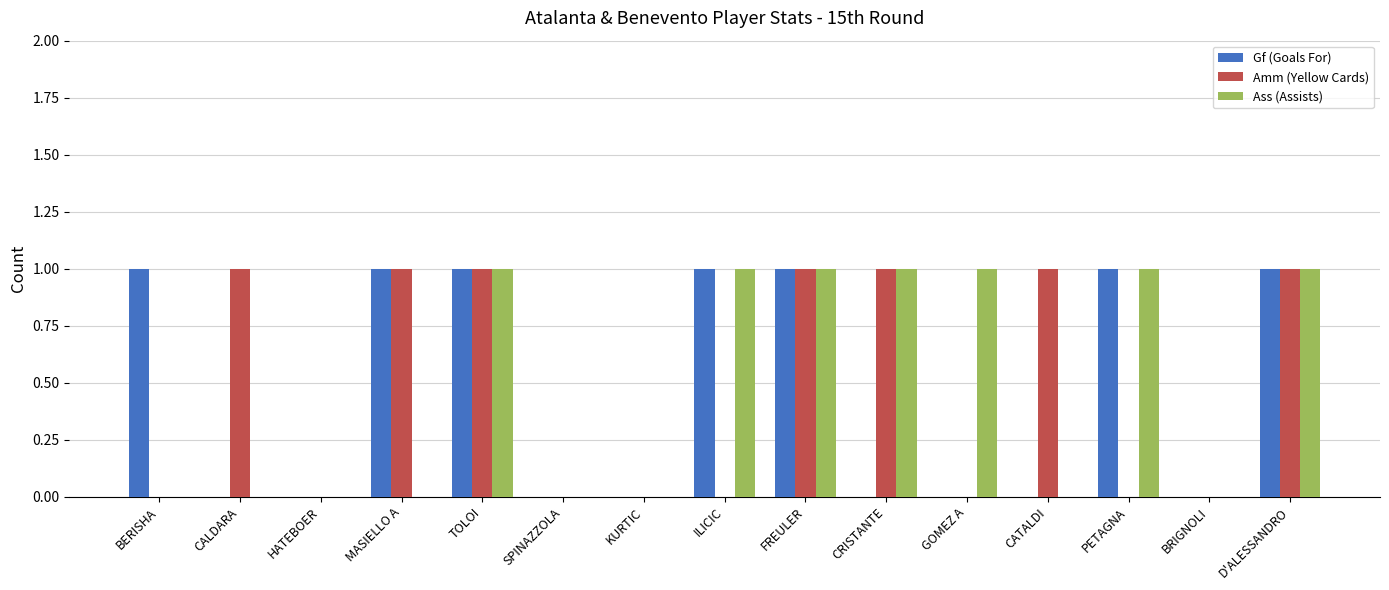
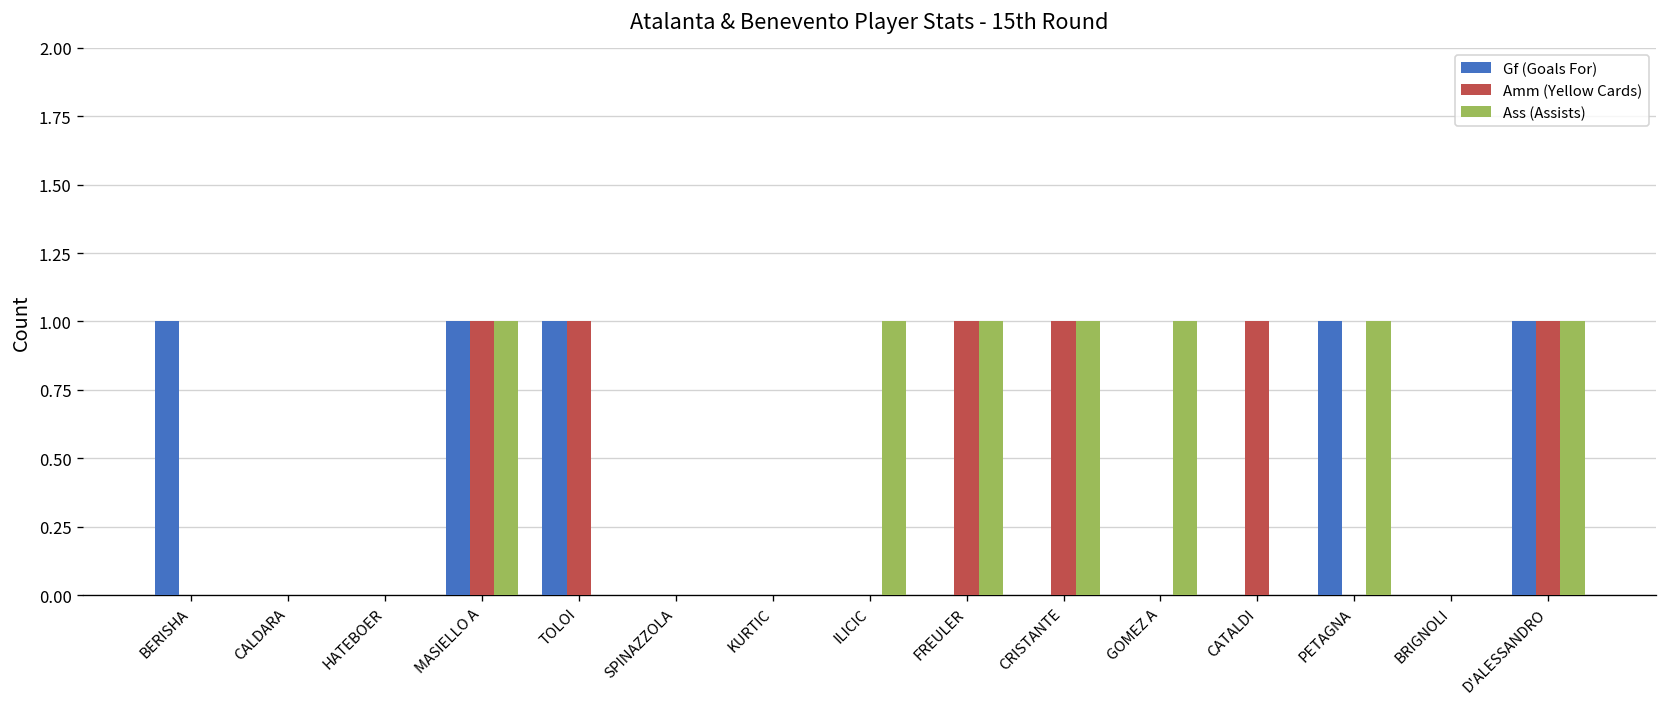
  {
    "Gf (Goals For)": {
      "BERISHA": 1,
      "CALDARA": 0,
      "HATEBOER": 0,
      "MASIELLO A": 1,
      "TOLOI": 1,
      "SPINAZZOLA": 0,
      "KURTIC": 0,
-     "ILICIC": 1,
-     "FREULER": 1,
+     "ILICIC": 0,
+     "FREULER": 0,
      "CRISTANTE": 0,
      "GOMEZ A": 0,
      "CATALDI": 0,
      "PETAGNA": 1,
      "BRIGNOLI": 0,
      "D'ALESSANDRO": 1
    },
    "Amm (Yellow Cards)": {
      "BERISHA": 0,
-     "CALDARA": 1,
+     "CALDARA": 0,
      "HATEBOER": 0,
      "MASIELLO A": 1,
      "TOLOI": 1,
      "SPINAZZOLA": 0,
      "KURTIC": 0,
      "ILICIC": 0,
      "FREULER": 1,
      "CRISTANTE": 1,
      "GOMEZ A": 0,
      "CATALDI": 1,
      "PETAGNA": 0,
      "BRIGNOLI": 0,
      "D'ALESSANDRO": 1
    },
    "Ass (Assists)": {
      "BERISHA": 0,
      "CALDARA": 0,
      "HATEBOER": 0,
-     "MASIELLO A": 0,
-     "TOLOI": 1,
+     "MASIELLO A": 1,
+     "TOLOI": 0,
      "SPINAZZOLA": 0,
      "KURTIC": 0,
      "ILICIC": 1,
      "FREULER": 1,
      "CRISTANTE": 1,
      "GOMEZ A": 1,
      "CATALDI": 0,
      "PETAGNA": 1,
      "BRIGNOLI": 0,
      "D'ALESSANDRO": 1
    }
  }
